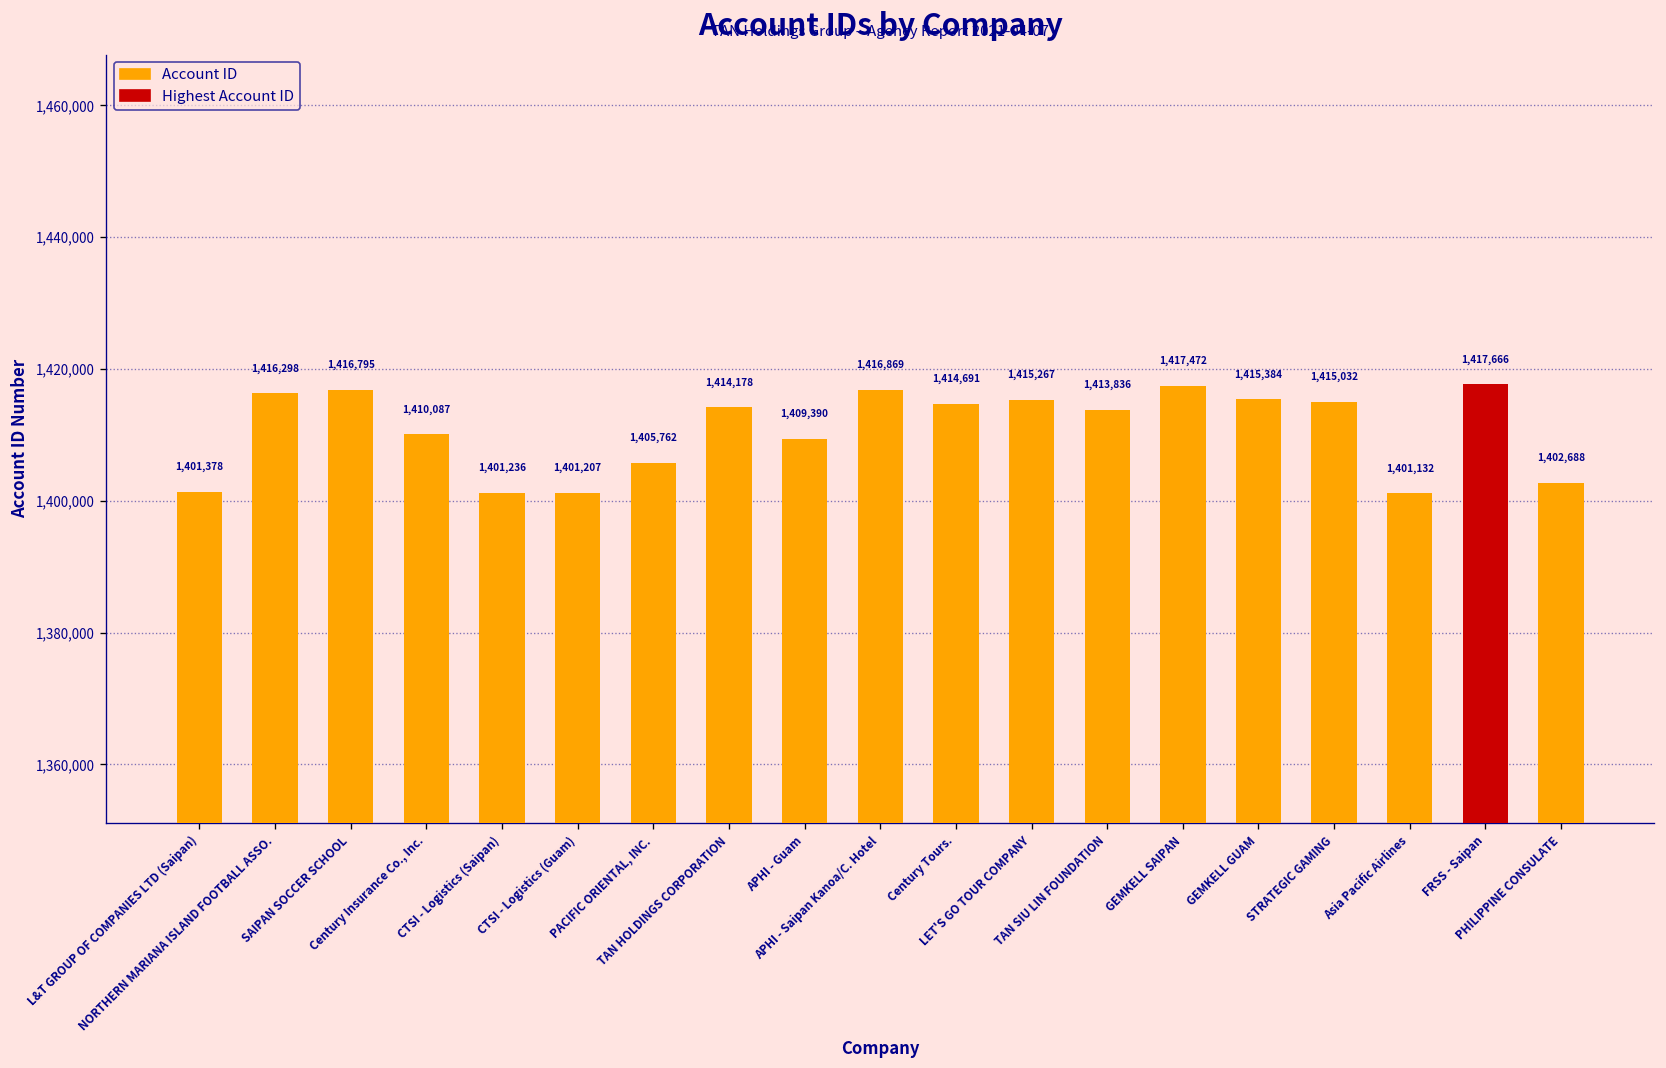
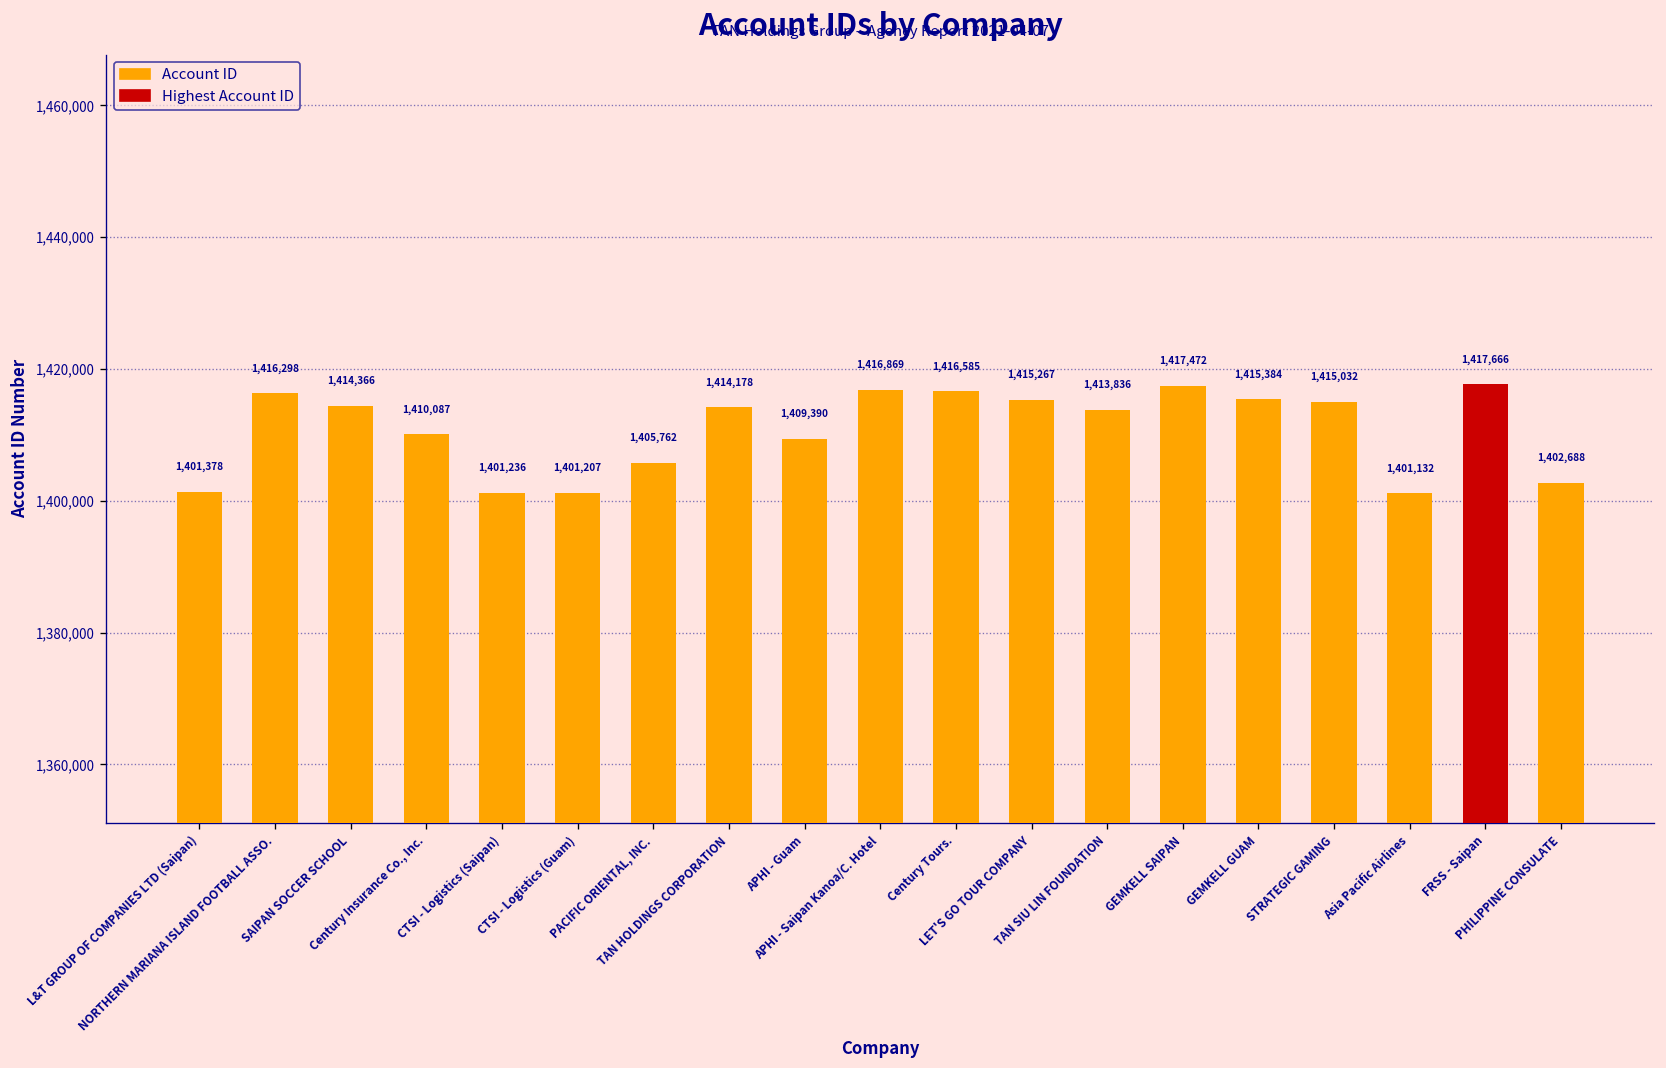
  {
    "L&T GROUP OF COMPANIES LTD (Saipan)": "1,401,378",
    "NORTHERN MARIANA ISLAND FOOTBALL ASSO.": "1,416,298",
-   "SAIPAN SOCCER SCHOOL": "1,416,795",
+   "SAIPAN SOCCER SCHOOL": "1,414,366",
    "Century Insurance Co., Inc.": "1,410,087",
    "CTSI - Logistics (Saipan)": "1,401,236",
    "CTSI - Logistics (Guam)": "1,401,207",
    "PACIFIC ORIENTAL, INC.": "1,405,762",
    "TAN HOLDINGS CORPORATION": "1,414,178",
    "APHI - Guam": "1,409,390",
    "APHI - Saipan Kanoa/C. Hotel": "1,416,869",
-   "Century Tours.": "1,414,691",
+   "Century Tours.": "1,416,585",
    "LET'S GO TOUR COMPANY": "1,415,267",
    "TAN SIU LIN FOUNDATION": "1,413,836",
    "GEMKELL SAIPAN": "1,417,472",
    "GEMKELL GUAM": "1,415,384",
    "STRATEGIC GAMING": "1,415,032",
    "Asia Pacific Airlines": "1,401,132",
    "FRSS - Saipan": "1,417,666",
    "PHILIPPINE CONSULATE": "1,402,688"
  }
